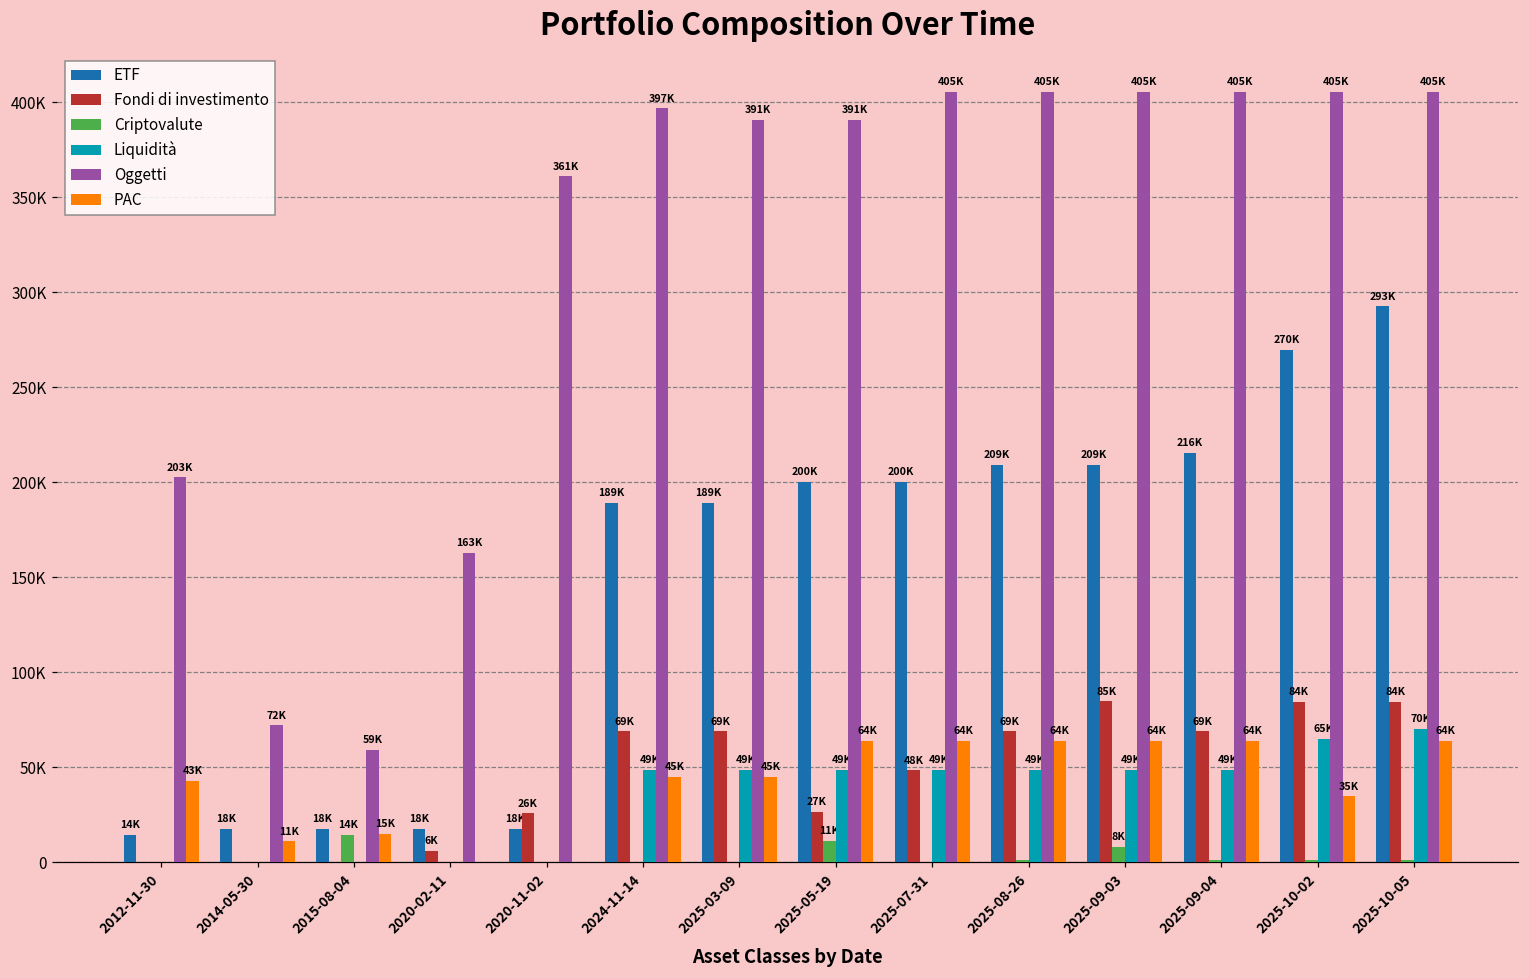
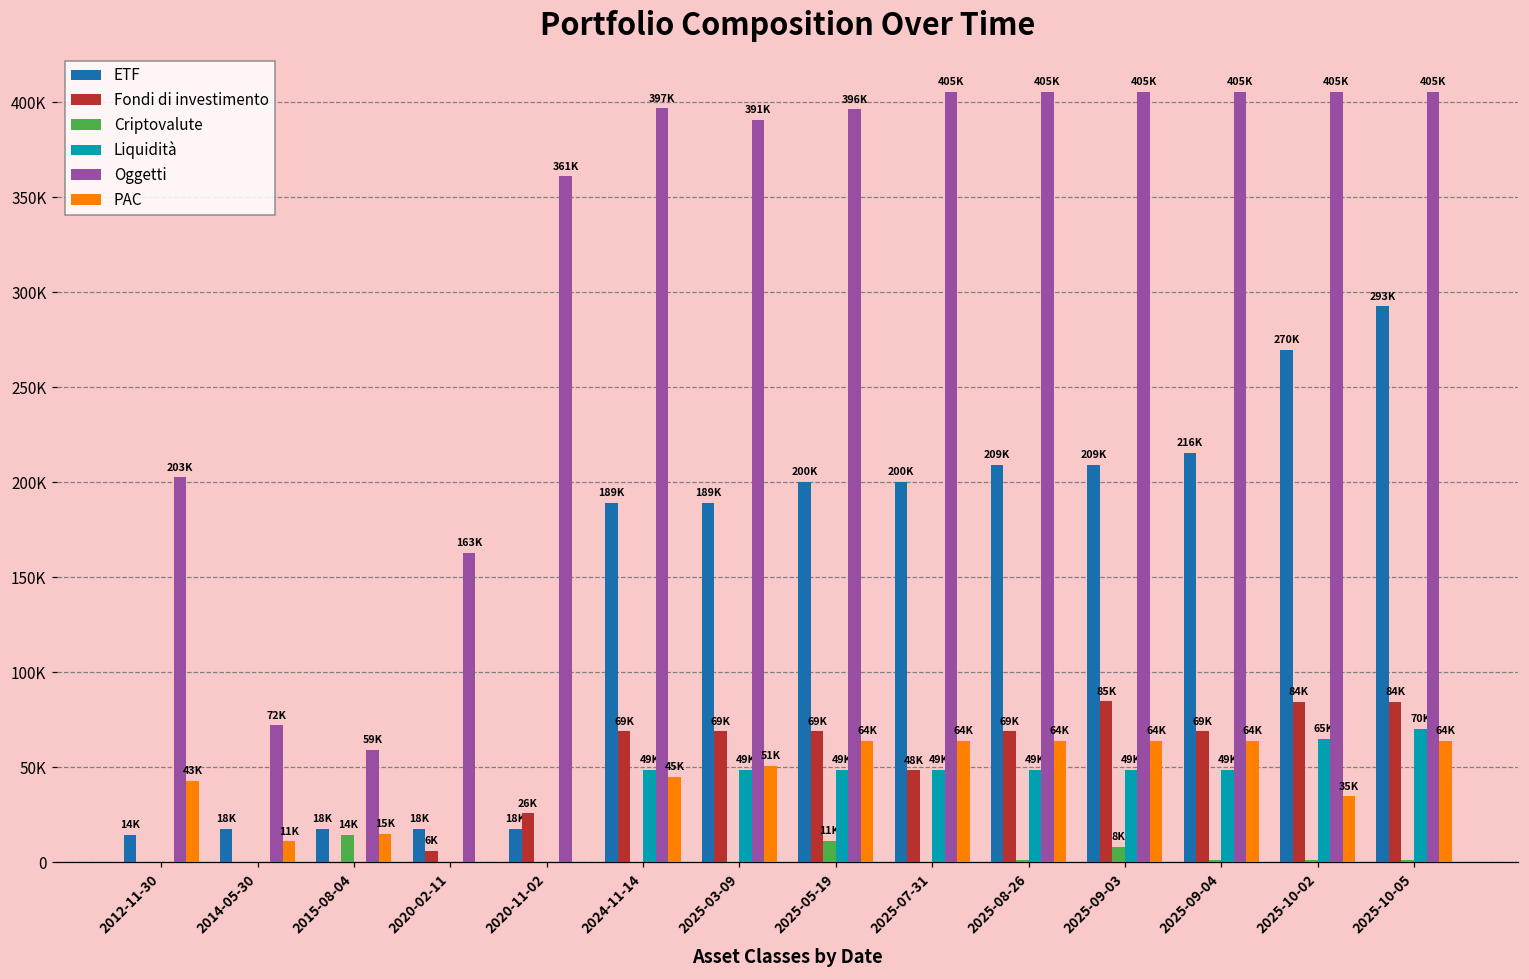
  {
    "Fondi di investimento": {
      "2020-02-11": "6K",
      "2020-11-02": "26K",
      "2024-11-14": "69K",
      "2025-03-09": "69K",
-     "2025-05-19": "27K",
+     "2025-05-19": "69K",
      "2025-07-31": "48K",
      "2025-08-26": "69K",
      "2025-09-03": "85K",
      "2025-09-04": "69K",
      "2025-10-02": "84K",
      "2025-10-05": "84K"
    },
    "Criptovalute": {
      "2015-08-04": "14K",
      "2025-05-19": "11K",
      "2025-09-03": "8K"
    },
    "Oggetti": {
      "2012-11-30": "203K",
      "2014-05-30": "72K",
      "2015-08-04": "59K",
      "2020-02-11": "163K",
      "2020-11-02": "361K",
      "2024-11-14": "397K",
      "2025-03-09": "391K",
-     "2025-05-19": "391K",
+     "2025-05-19": "396K",
      "2025-07-31": "405K",
      "2025-08-26": "405K",
      "2025-09-03": "405K",
      "2025-09-04": "405K",
      "2025-10-02": "405K",
      "2025-10-05": "405K"
    },
    "PAC": {
      "2012-11-30": "43K",
      "2014-05-30": "11K",
      "2015-08-04": "15K",
      "2024-11-14": "45K",
-     "2025-03-09": "45K",
+     "2025-03-09": "51K",
      "2025-05-19": "64K",
      "2025-07-31": "64K",
      "2025-08-26": "64K",
      "2025-09-03": "64K",
      "2025-09-04": "64K",
      "2025-10-02": "35K",
      "2025-10-05": "64K"
    }
  }
